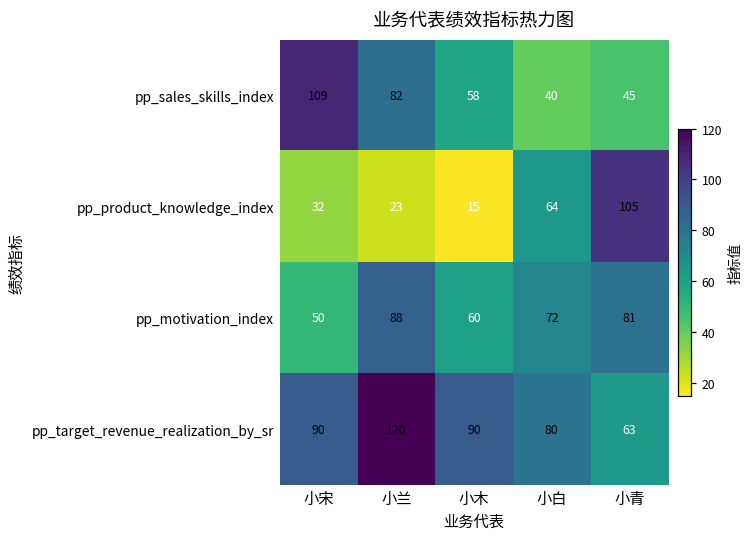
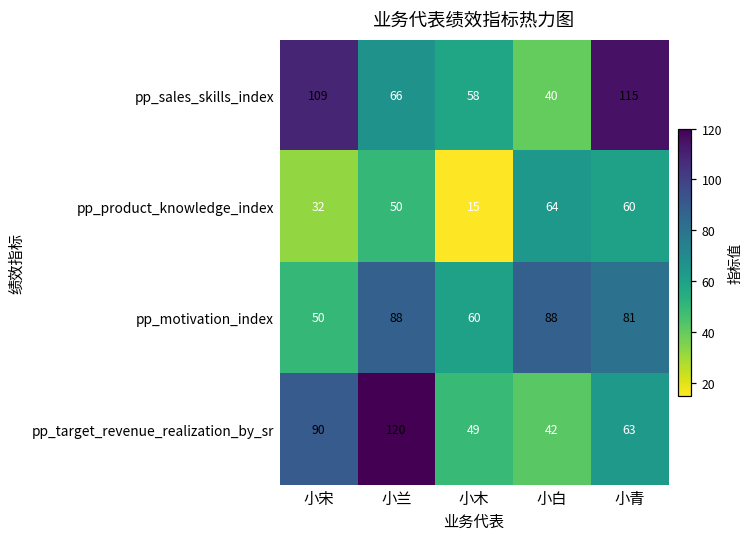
  {
    "pp_sales_skills_index": {
      "小宋": 109,
-     "小兰": 82,
+     "小兰": 66,
      "小木": 58,
      "小白": 40,
-     "小青": 45
+     "小青": 115
    },
    "pp_product_knowledge_index": {
      "小宋": 32,
-     "小兰": 23,
+     "小兰": 50,
      "小木": 15,
      "小白": 64,
-     "小青": 105
+     "小青": 60
    },
    "pp_motivation_index": {
      "小宋": 50,
      "小兰": 88,
      "小木": 60,
-     "小白": 72,
+     "小白": 88,
      "小青": 81
    },
    "pp_target_revenue_realization_by_sr": {
      "小宋": 90,
      "小兰": 120,
-     "小木": 90,
-     "小白": 80,
+     "小木": 49,
+     "小白": 42,
      "小青": 63
    }
  }
